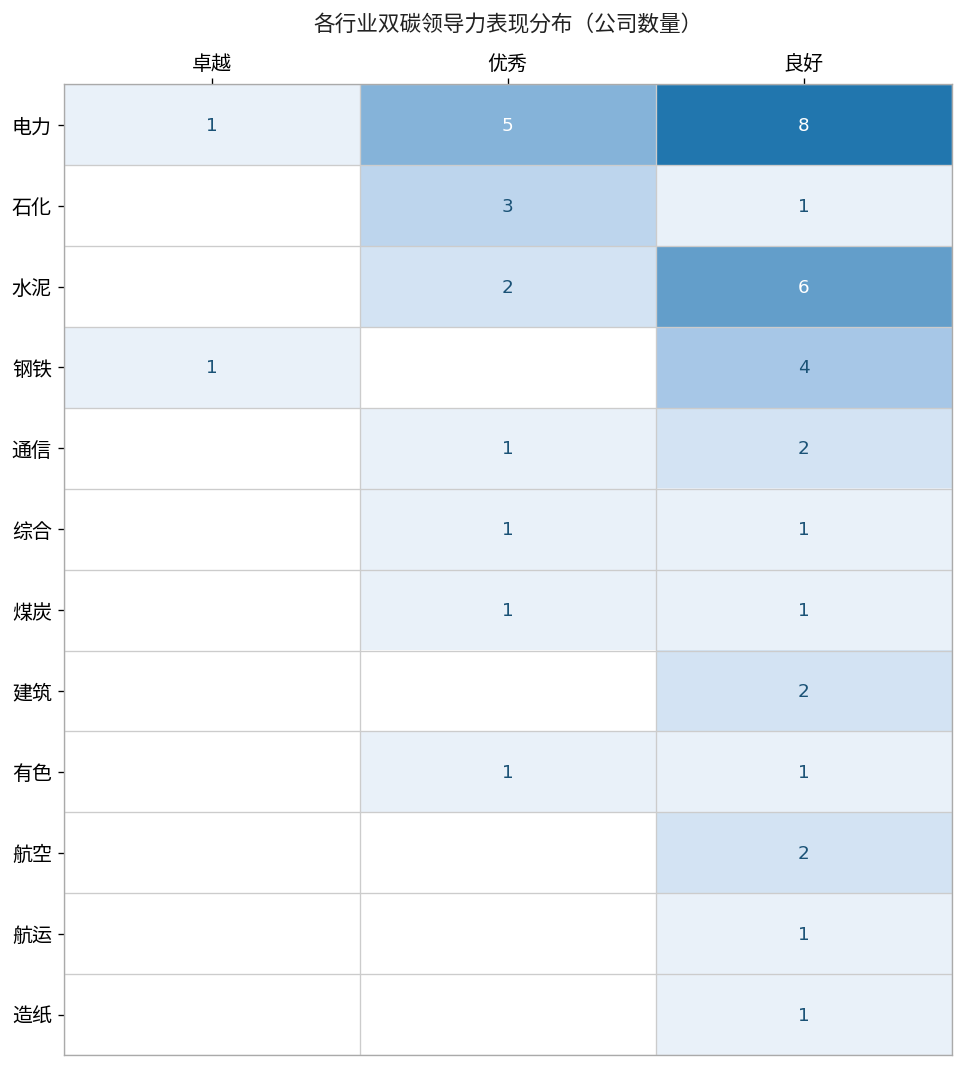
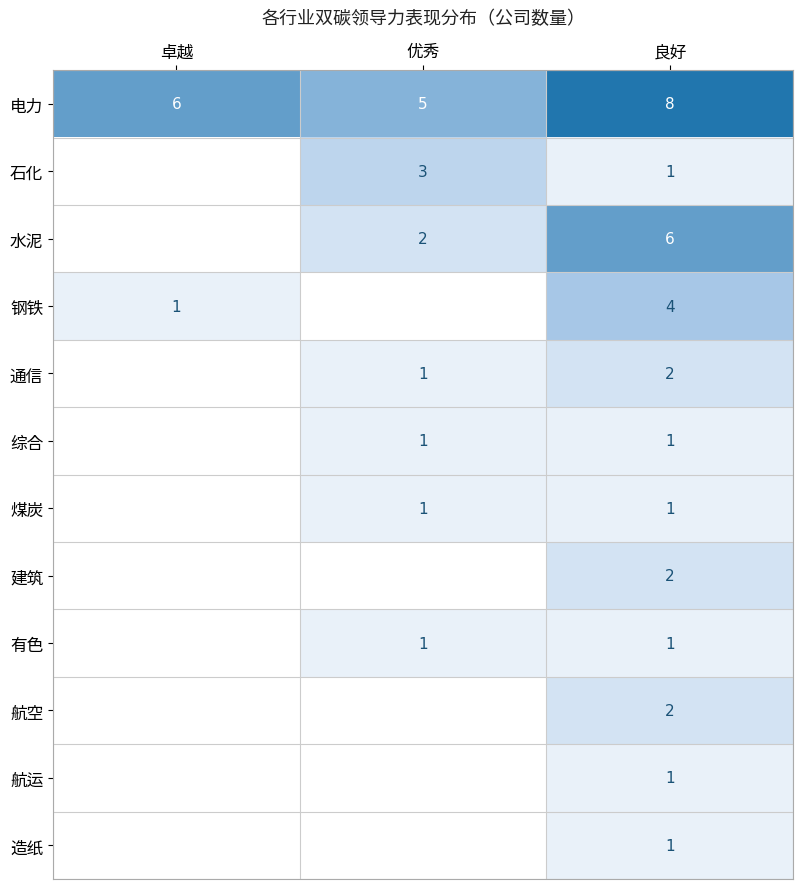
  {
    "电力": {
-     "卓越": 1,
+     "卓越": 6,
      "优秀": 5,
      "良好": 8
    },
    "石化": {
      "优秀": 3,
      "良好": 1
    },
    "水泥": {
      "优秀": 2,
      "良好": 6
    },
    "钢铁": {
      "卓越": 1,
      "良好": 4
    },
    "通信": {
      "优秀": 1,
      "良好": 2
    },
    "综合": {
      "优秀": 1,
      "良好": 1
    },
    "煤炭": {
      "优秀": 1,
      "良好": 1
    },
    "建筑": {
      "良好": 2
    },
    "有色": {
      "优秀": 1,
      "良好": 1
    },
    "航空": {
      "良好": 2
    },
    "航运": {
      "良好": 1
    },
    "造纸": {
      "良好": 1
    }
  }
